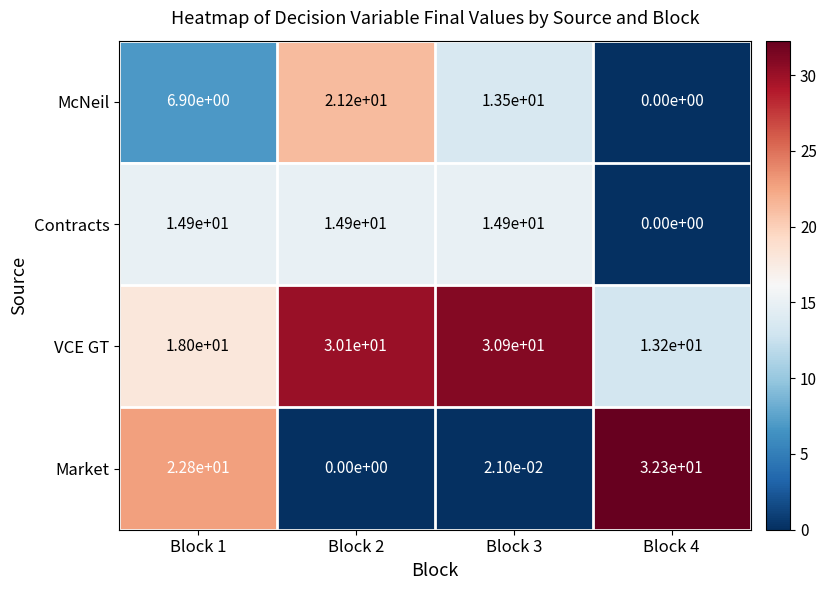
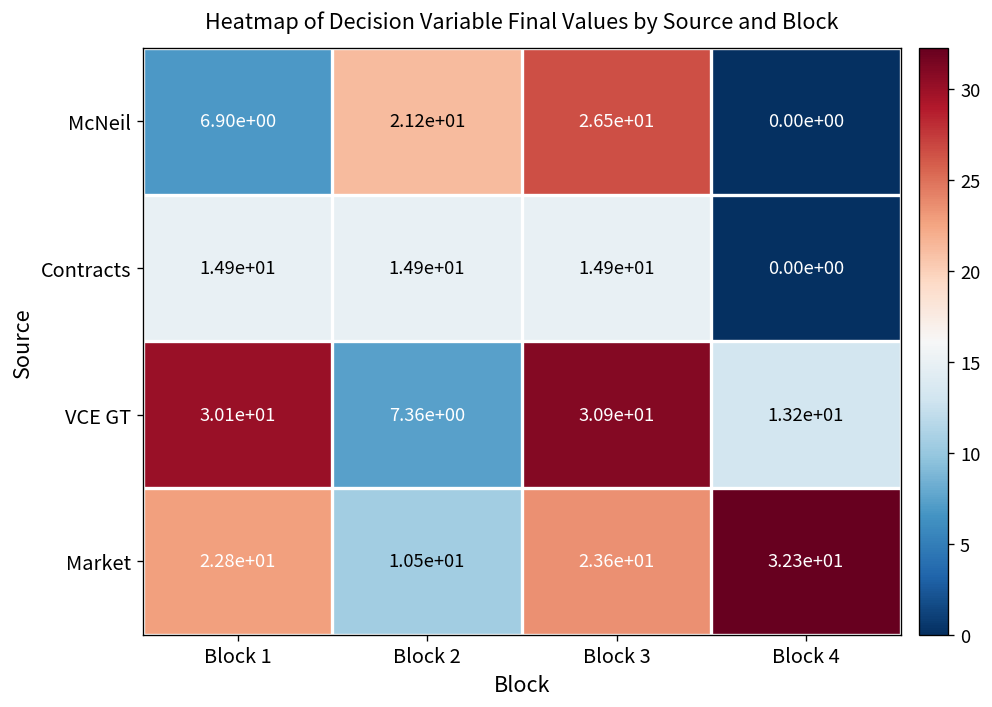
  {
    "McNeil": {
      "Block 1": "6.90e+00",
      "Block 2": "2.12e+01",
-     "Block 3": "1.35e+01",
+     "Block 3": "2.65e+01",
      "Block 4": "0.00e+00"
    },
    "Contracts": {
      "Block 1": "1.49e+01",
      "Block 2": "1.49e+01",
      "Block 3": "1.49e+01",
      "Block 4": "0.00e+00"
    },
    "VCE GT": {
-     "Block 1": "1.80e+01",
-     "Block 2": "3.01e+01",
+     "Block 1": "3.01e+01",
+     "Block 2": "7.36e+00",
      "Block 3": "3.09e+01",
      "Block 4": "1.32e+01"
    },
    "Market": {
      "Block 1": "2.28e+01",
-     "Block 2": "0.00e+00",
-     "Block 3": "2.10e-02",
+     "Block 2": "1.05e+01",
+     "Block 3": "2.36e+01",
      "Block 4": "3.23e+01"
    }
  }
